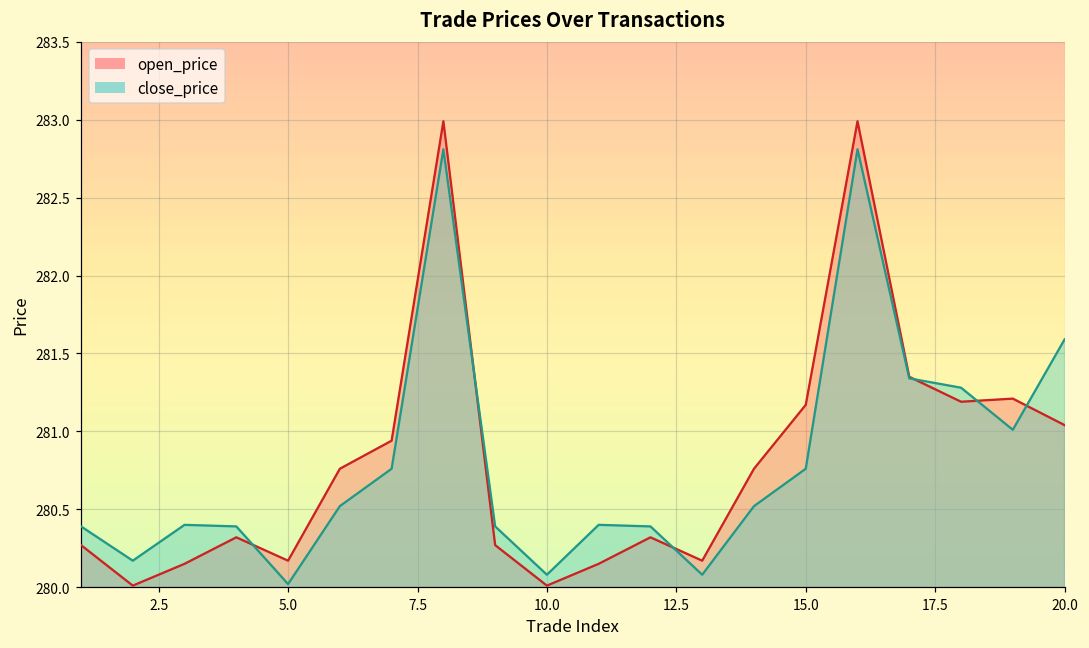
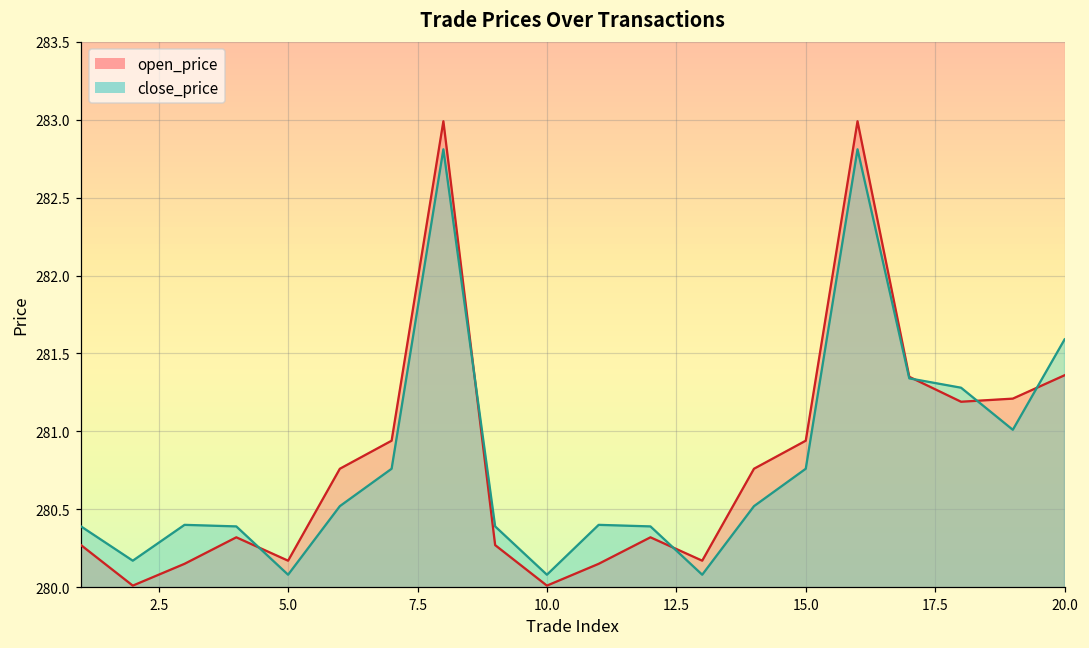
  {
    "open_price": {
      "5.0": 280.17,
      "10.0": 280.01,
-     "15.0": 281.17,
-     "20.0": 281.04
+     "15.0": 280.94,
+     "20.0": 281.36
    },
    "close_price": {
-     "5.0": 280.02,
+     "5.0": 280.08,
      "10.0": 280.08,
      "15.0": 280.76,
      "20.0": 281.59
    }
  }
